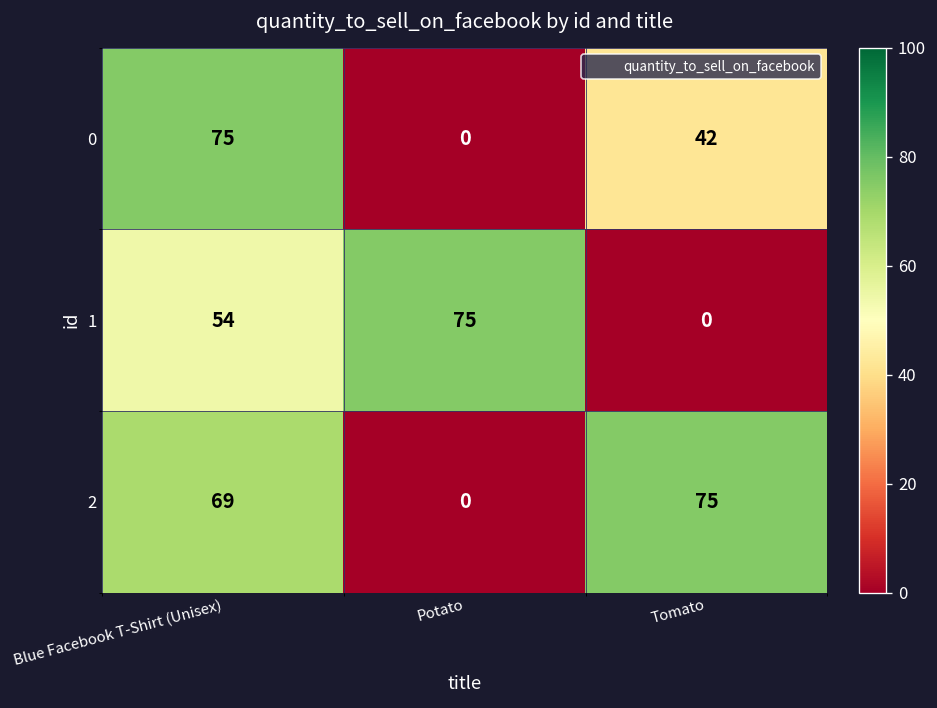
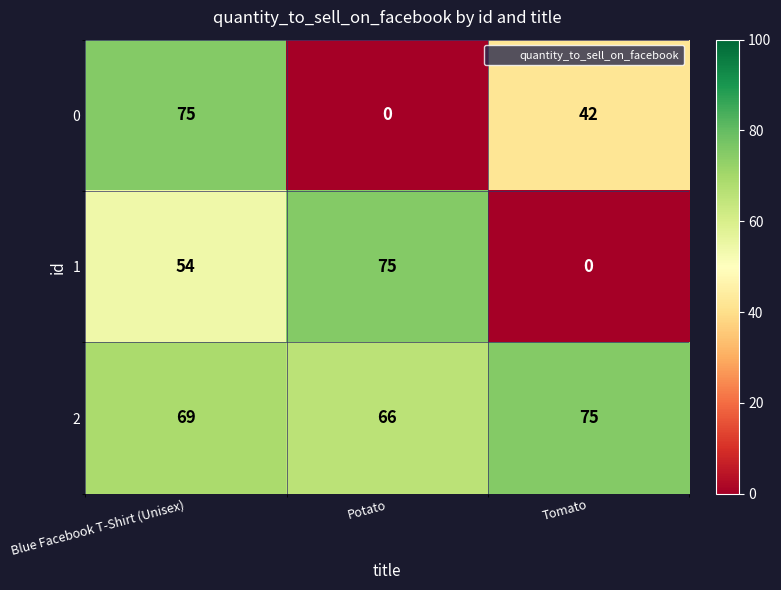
  {
    "0": {
      "Blue Facebook T-Shirt (Unisex)": 75,
      "Potato": 0,
      "Tomato": 42
    },
    "1": {
      "Blue Facebook T-Shirt (Unisex)": 54,
      "Potato": 75,
      "Tomato": 0
    },
    "2": {
      "Blue Facebook T-Shirt (Unisex)": 69,
-     "Potato": 0,
+     "Potato": 66,
      "Tomato": 75
    }
  }
